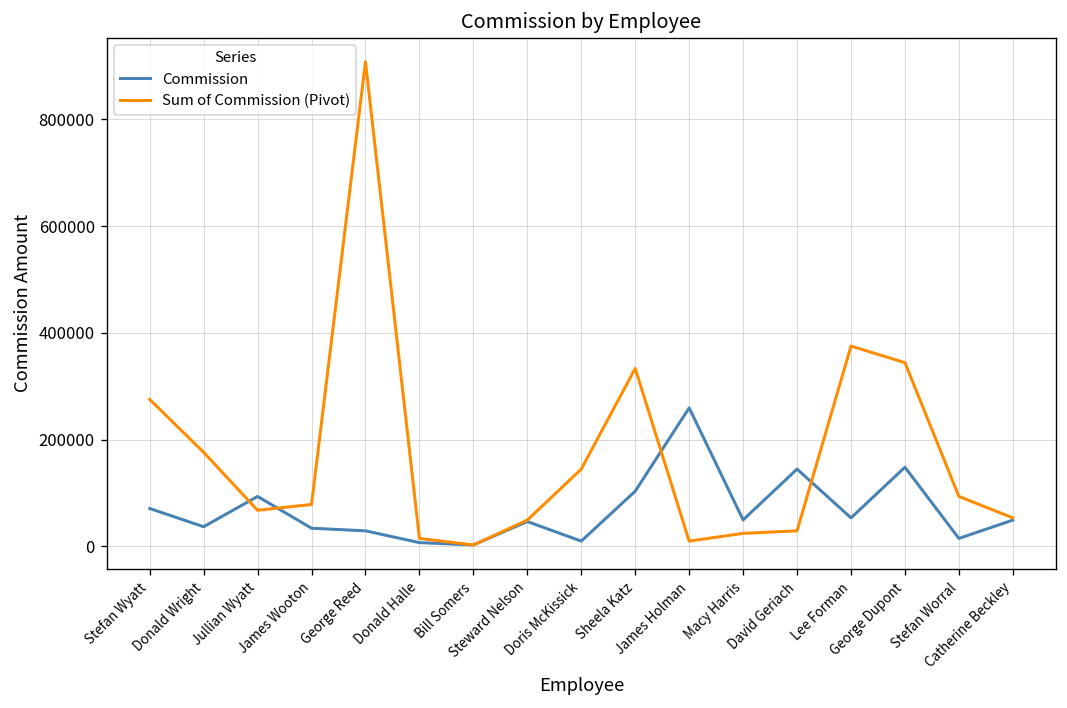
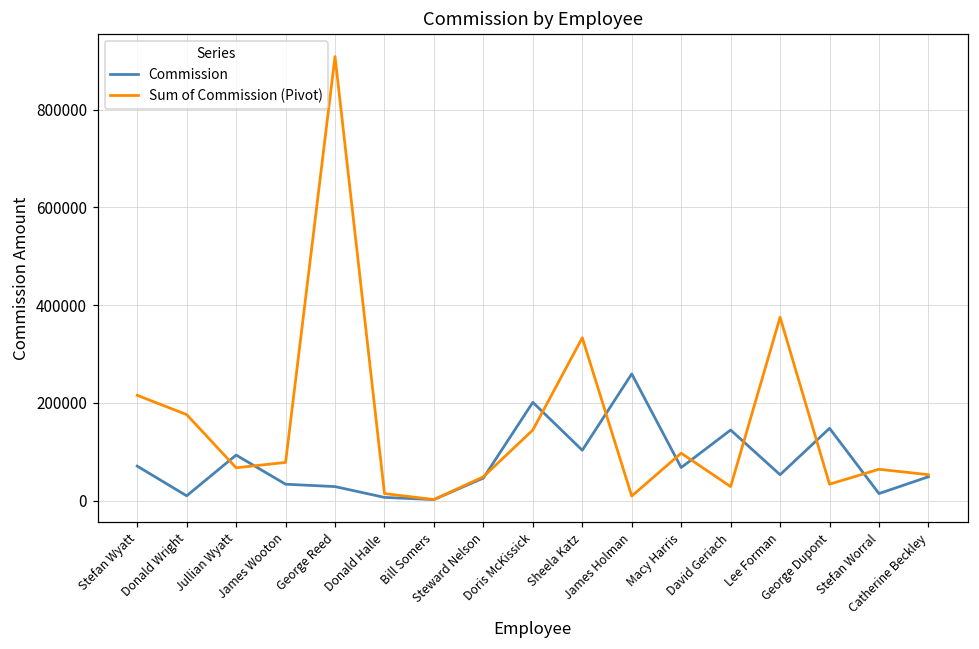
  {
    "Commission": {
      "Stefan Wyatt": 70000,
-     "Donald Wright": 40000,
+     "Donald Wright": 10000,
      "Jullian Wyatt": 90000,
      "James Wooton": 30000,
      "George Reed": 30000,
      "Donald Halle": 10000,
-     "Doris McKissick": 10000,
+     "Doris McKissick": 200000,
      "Sheela Katz": 100000,
      "James Holman": 260000,
-     "Macy Harris": 50000,
+     "Macy Harris": 70000,
      "David Geriach": 140000,
      "Lee Forman": 50000,
      "George Dupont": 150000,
      "Stefan Worral": 10000
    },
    "Sum of Commission (Pivot)": {
-     "Stefan Wyatt": 280000,
+     "Stefan Wyatt": 220000,
      "Donald Wright": 180000,
      "Jullian Wyatt": 70000,
      "James Wooton": 80000,
      "George Reed": 910000,
      "Donald Halle": 10000,
      "Doris McKissick": 140000,
      "Sheela Katz": 330000,
      "James Holman": 10000,
-     "Macy Harris": 20000,
+     "Macy Harris": 100000,
      "David Geriach": 30000,
      "Lee Forman": 380000,
-     "George Dupont": 340000,
-     "Stefan Worral": 90000
+     "George Dupont": 30000,
+     "Stefan Worral": 60000
    }
  }
